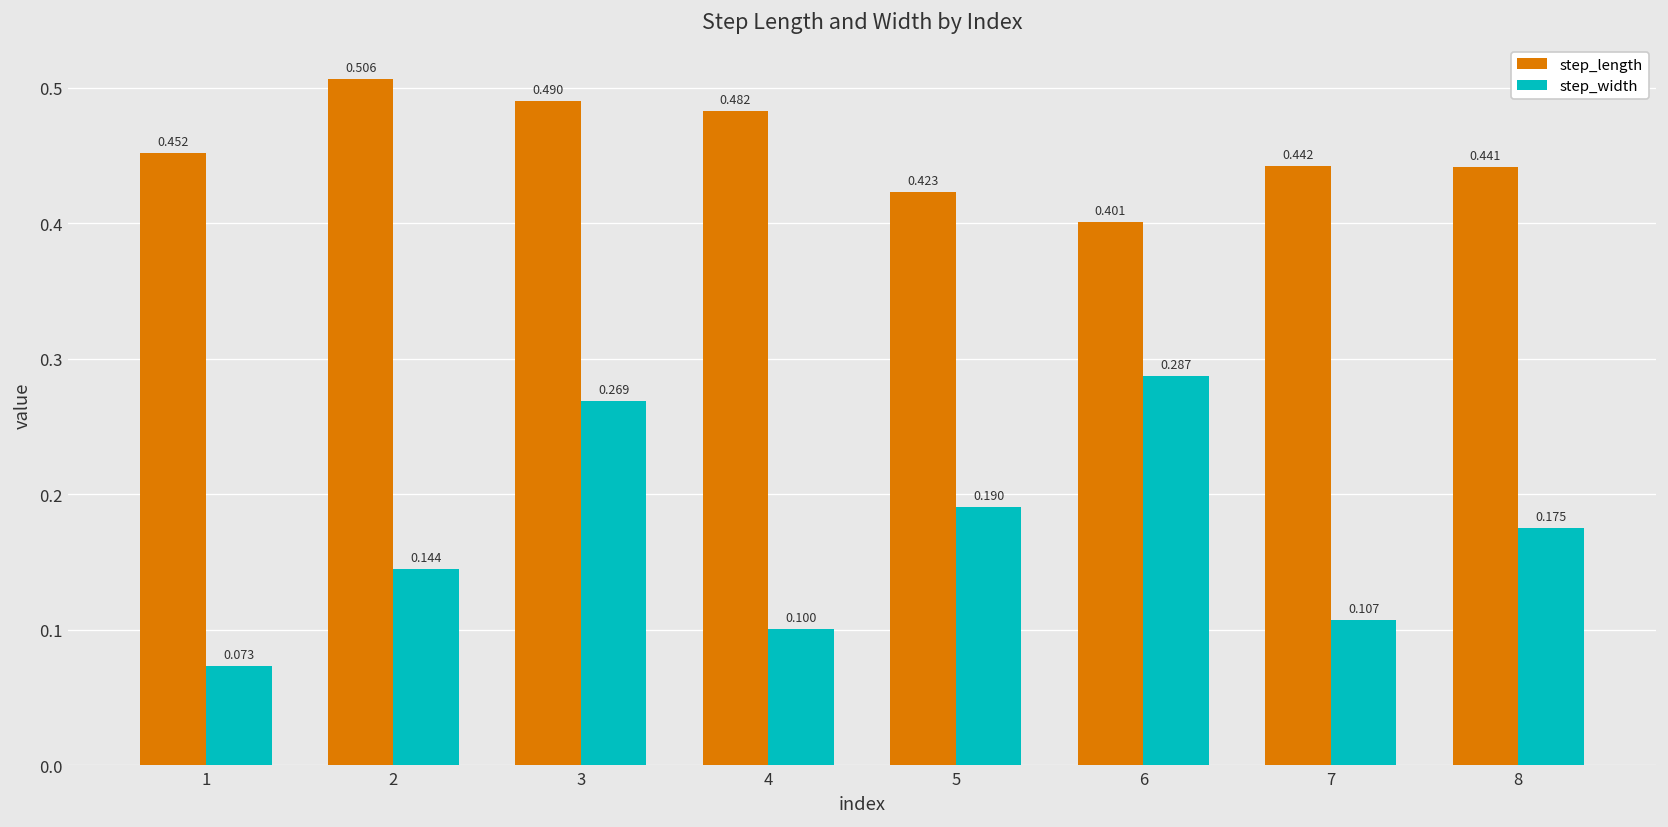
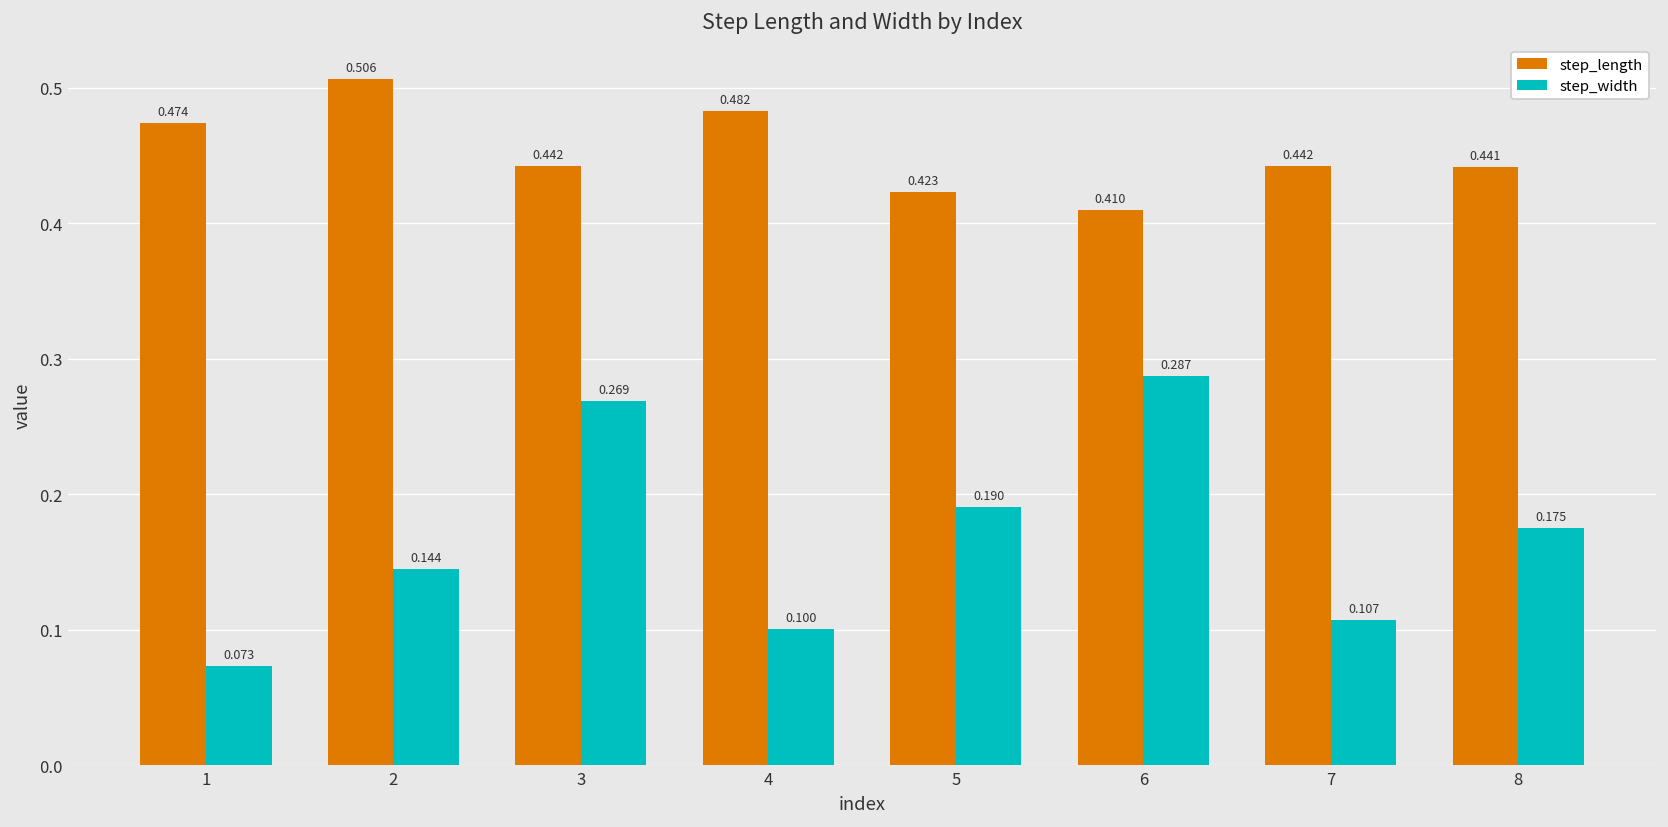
  {
    "step_length": {
-     "1": 0.452,
+     "1": 0.474,
      "2": 0.506,
-     "3": 0.490,
+     "3": 0.442,
      "4": 0.482,
      "5": 0.423,
-     "6": 0.401,
+     "6": 0.410,
      "7": 0.442,
      "8": 0.441
    },
    "step_width": {
      "1": 0.073,
      "2": 0.144,
      "3": 0.269,
      "4": 0.100,
      "5": 0.190,
      "6": 0.287,
      "7": 0.107,
      "8": 0.175
    }
  }
